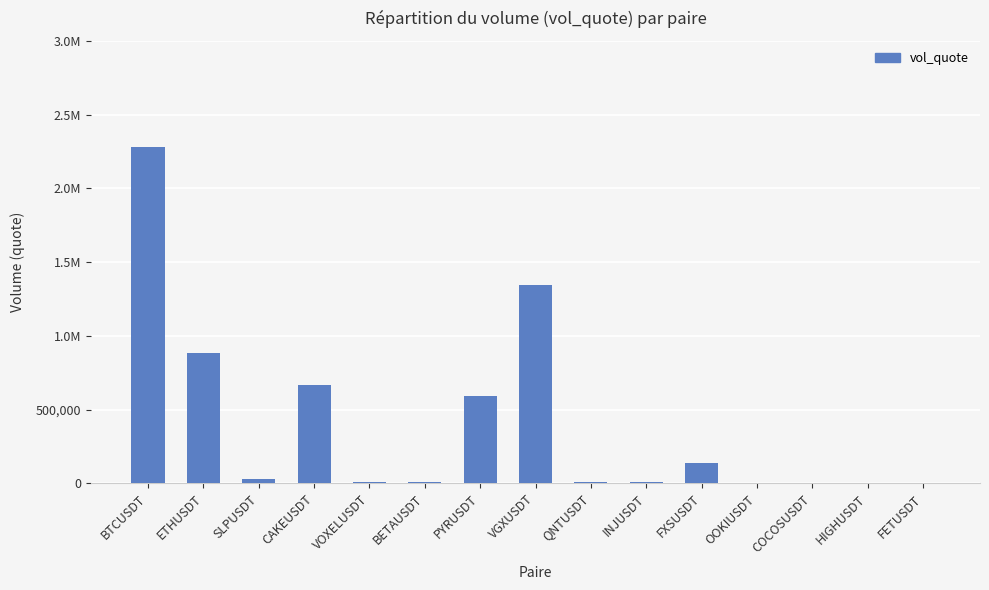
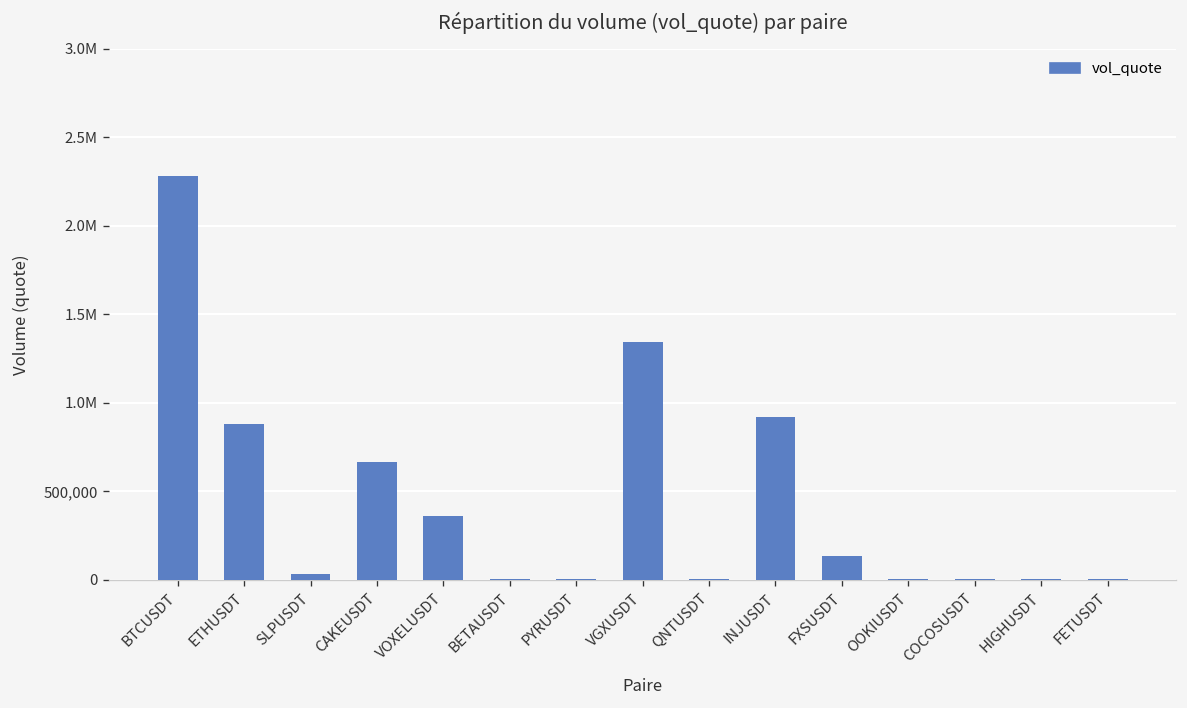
  {
    "BTCUSDT": "2,280,000",
    "ETHUSDT": "880,000",
    "SLPUSDT": "30,000",
    "CAKEUSDT": "670,000",
-   "VOXELUSDT": "10,000",
-   "PYRUSDT": "590,000",
+   "VOXELUSDT": "360,000",
+   "PYRUSDT": "10,000",
    "VGXUSDT": "1,350,000",
-   "INJUSDT": "10,000",
+   "INJUSDT": "920,000",
    "FXSUSDT": "130,000"
  }
